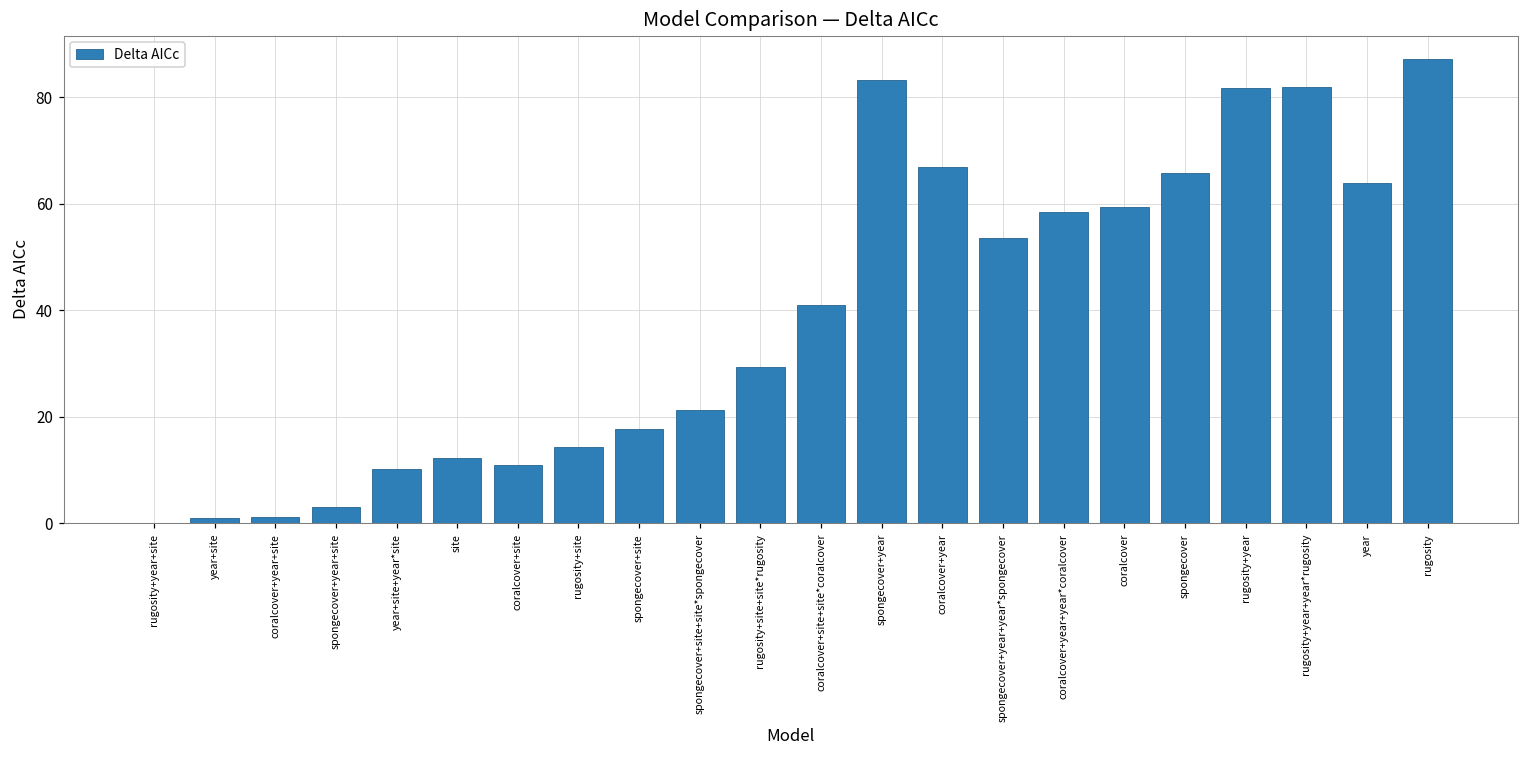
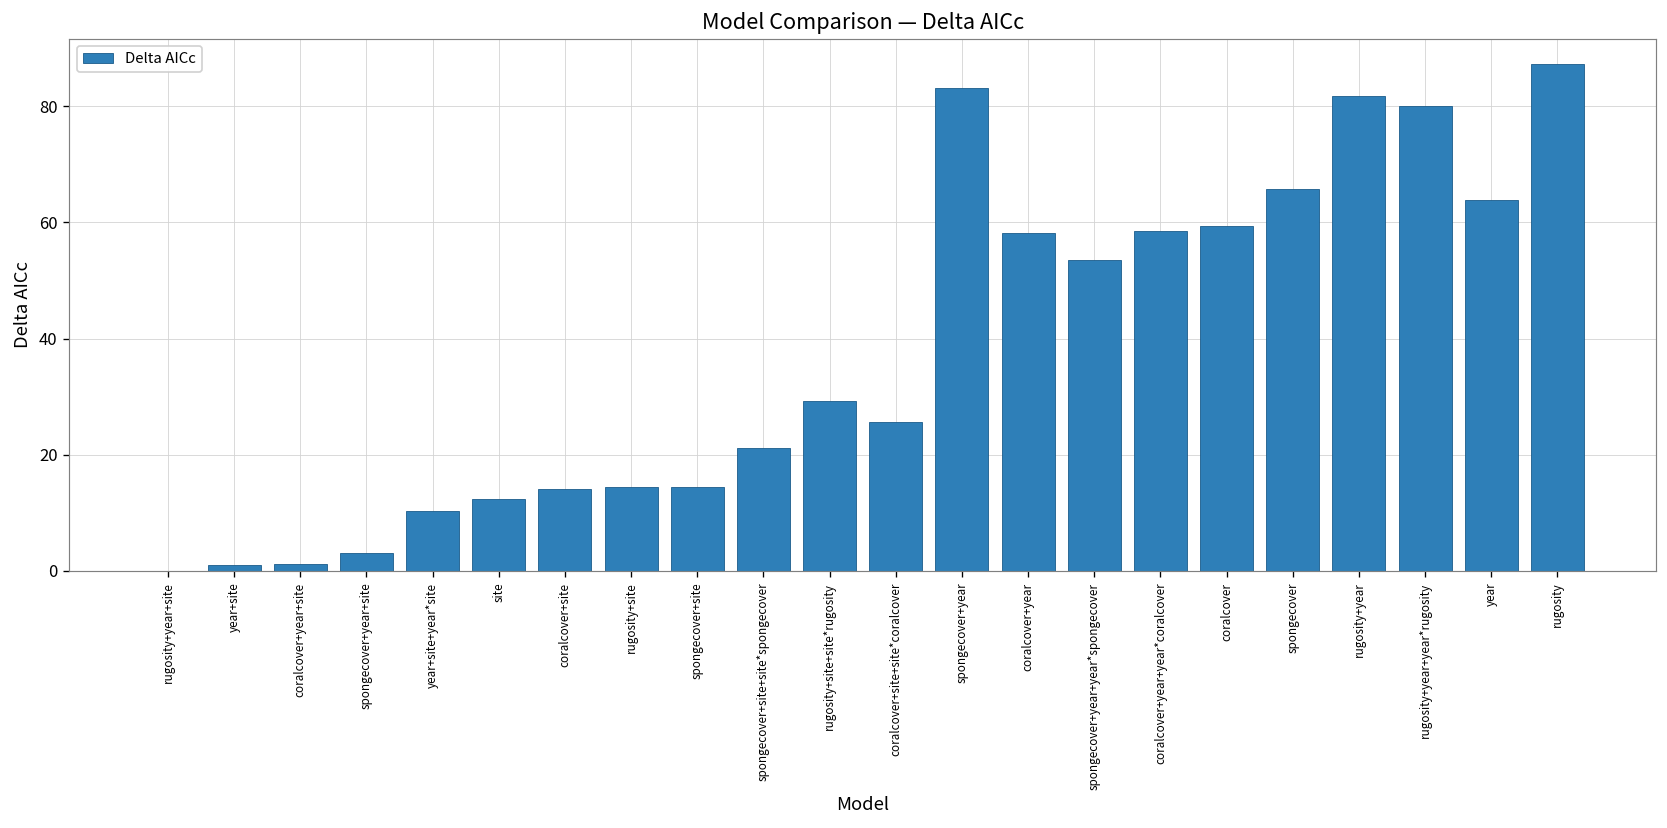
  {
    "rugosity+year+site": 0,
    "year+site": 1,
    "coralcover+year+site": 1,
    "spongecover+year+site": 3,
    "year+site+year*site": 10,
    "site": 12,
-   "coralcover+site": 11,
+   "coralcover+site": 14,
    "rugosity+site": 14,
-   "spongecover+site": 18,
+   "spongecover+site": 14,
    "spongecover+site+site*spongecover": 21,
    "rugosity+site+site*rugosity": 29,
-   "coralcover+site+site*coralcover": 41,
+   "coralcover+site+site*coralcover": 26,
    "spongecover+year": 83,
-   "coralcover+year": 67,
+   "coralcover+year": 58,
    "spongecover+year+year*spongecover": 54,
    "coralcover+year+year*coralcover": 58,
    "coralcover": 59,
    "spongecover": 66,
    "rugosity+year": 82,
-   "rugosity+year+year*rugosity": 82,
+   "rugosity+year+year*rugosity": 80,
    "year": 64,
    "rugosity": 87
  }
